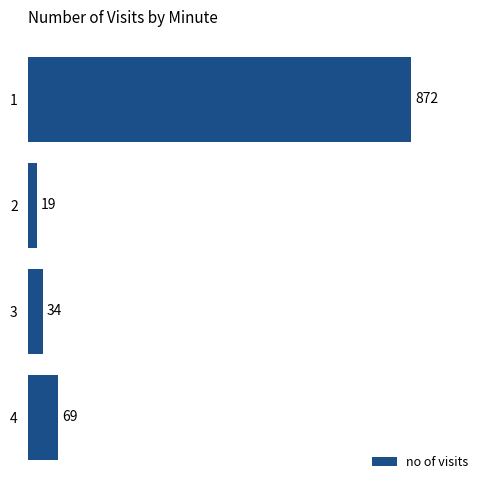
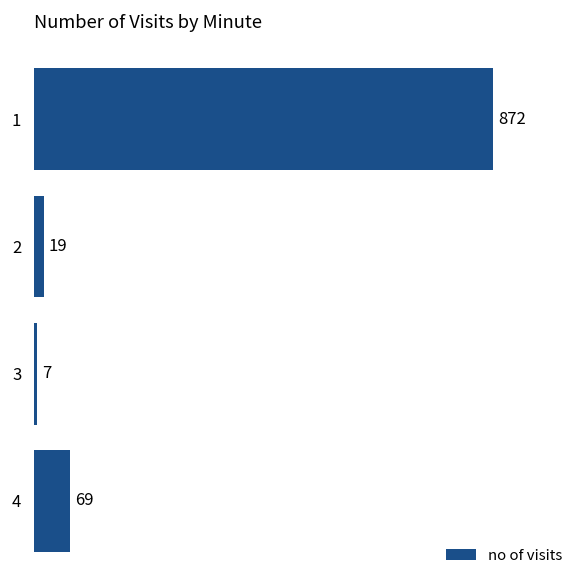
  {
    "1": 872,
    "2": 19,
-   "3": 34,
+   "3": 7,
    "4": 69
  }
